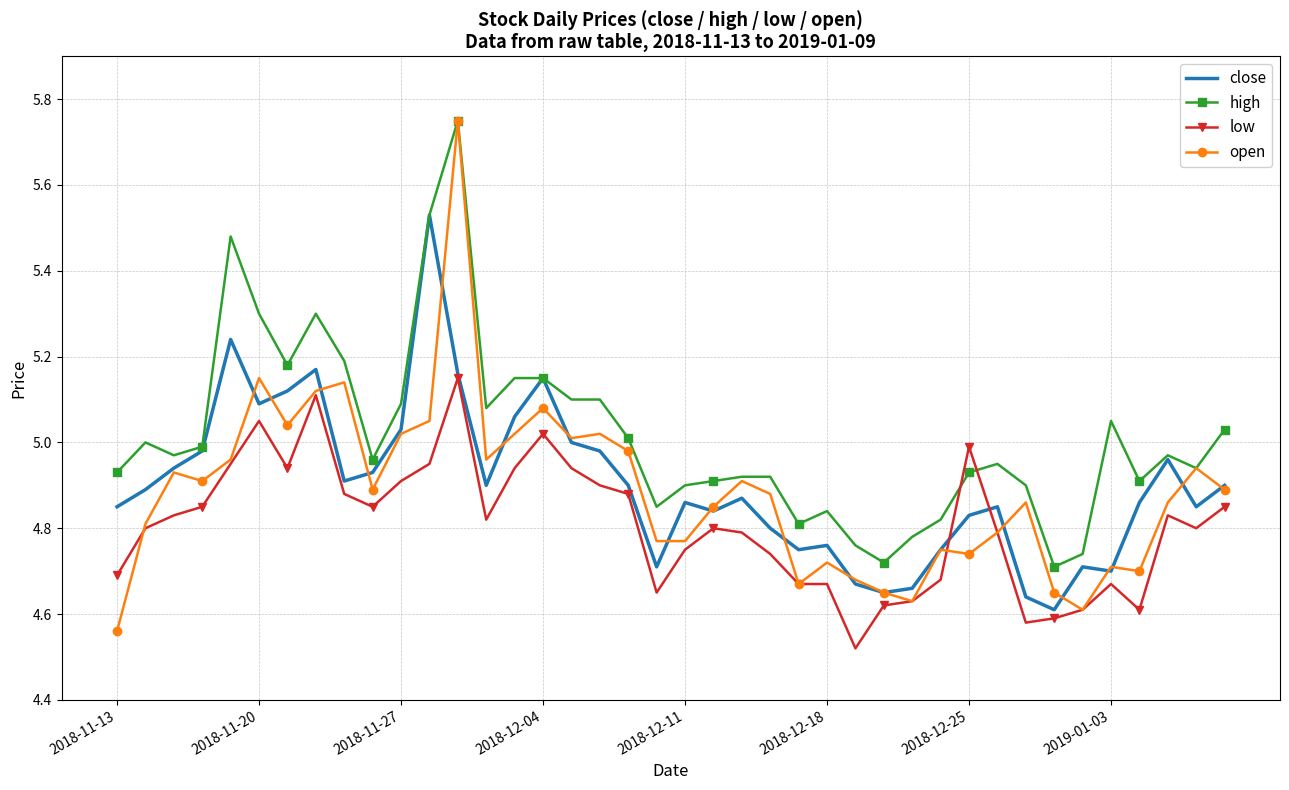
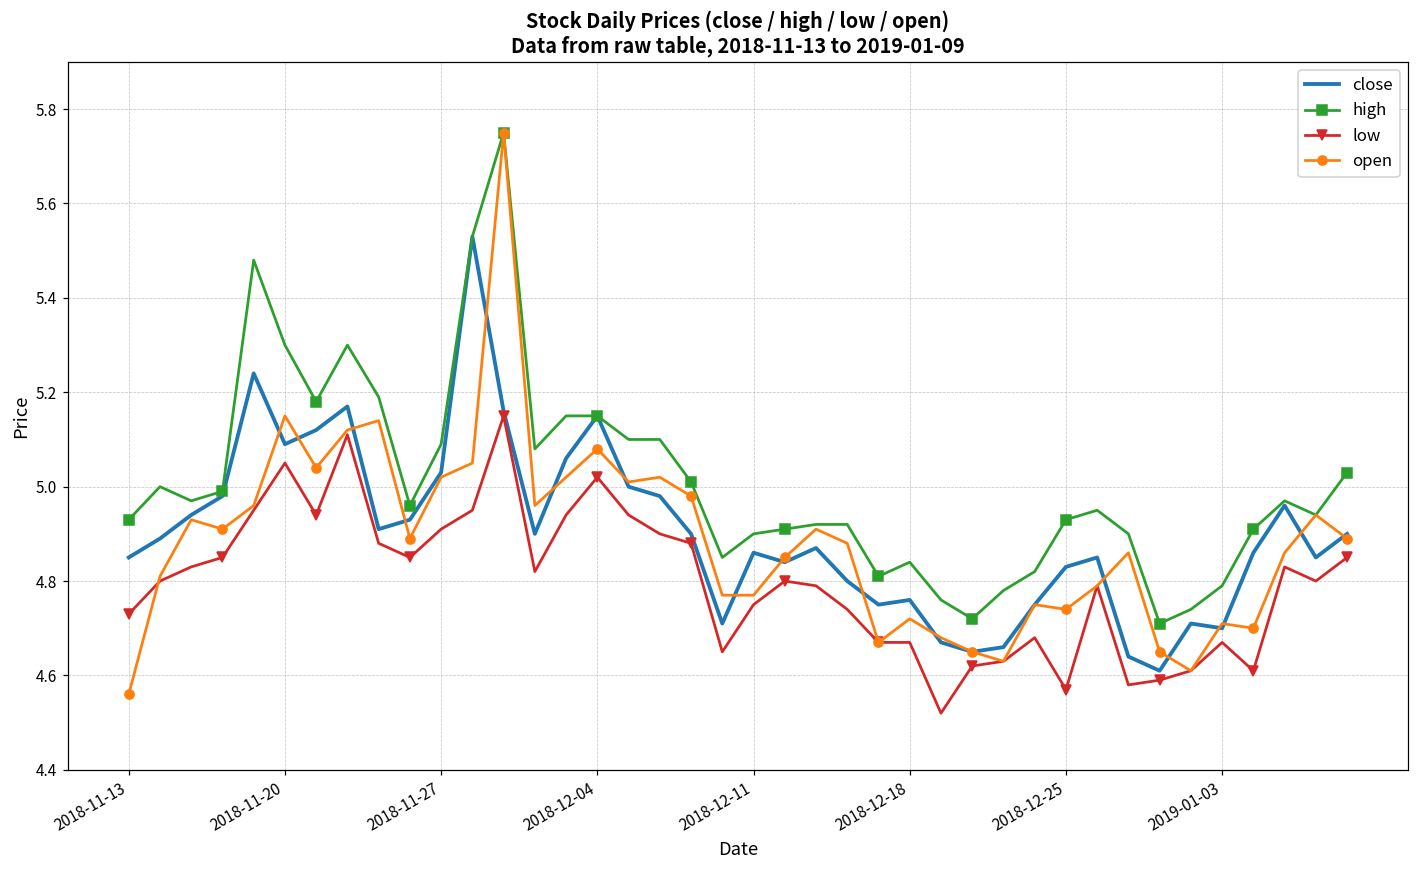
  {
    "close": {
      "2018-11-13": 4.85,
      "2018-11-20": 5.09,
      "2018-11-27": 5.03,
      "2018-12-11": 4.86,
      "2018-12-18": 4.76,
      "2018-12-25": 4.83,
      "2019-01-03": 4.70
    },
    "high": {
      "2018-11-13": 4.93,
      "2018-11-20": 5.30,
      "2018-11-27": 5.09,
      "2018-12-11": 4.90,
      "2018-12-18": 4.84,
      "2018-12-25": 4.93,
-     "2019-01-03": 5.05
+     "2019-01-03": 4.79
    },
    "low": {
-     "2018-11-13": 4.69,
+     "2018-11-13": 4.73,
      "2018-11-20": 5.05,
      "2018-11-27": 4.91,
      "2018-12-04": 5.02,
      "2018-12-11": 4.75,
      "2018-12-18": 4.67,
-     "2018-12-25": 4.99,
+     "2018-12-25": 4.57,
      "2019-01-03": 4.67
    },
    "open": {
      "2018-11-13": 4.56,
      "2018-11-20": 5.15,
      "2018-11-27": 5.02,
      "2018-12-04": 5.08,
      "2018-12-11": 4.77,
      "2018-12-18": 4.72,
      "2018-12-25": 4.74,
      "2019-01-03": 4.71
    }
  }
